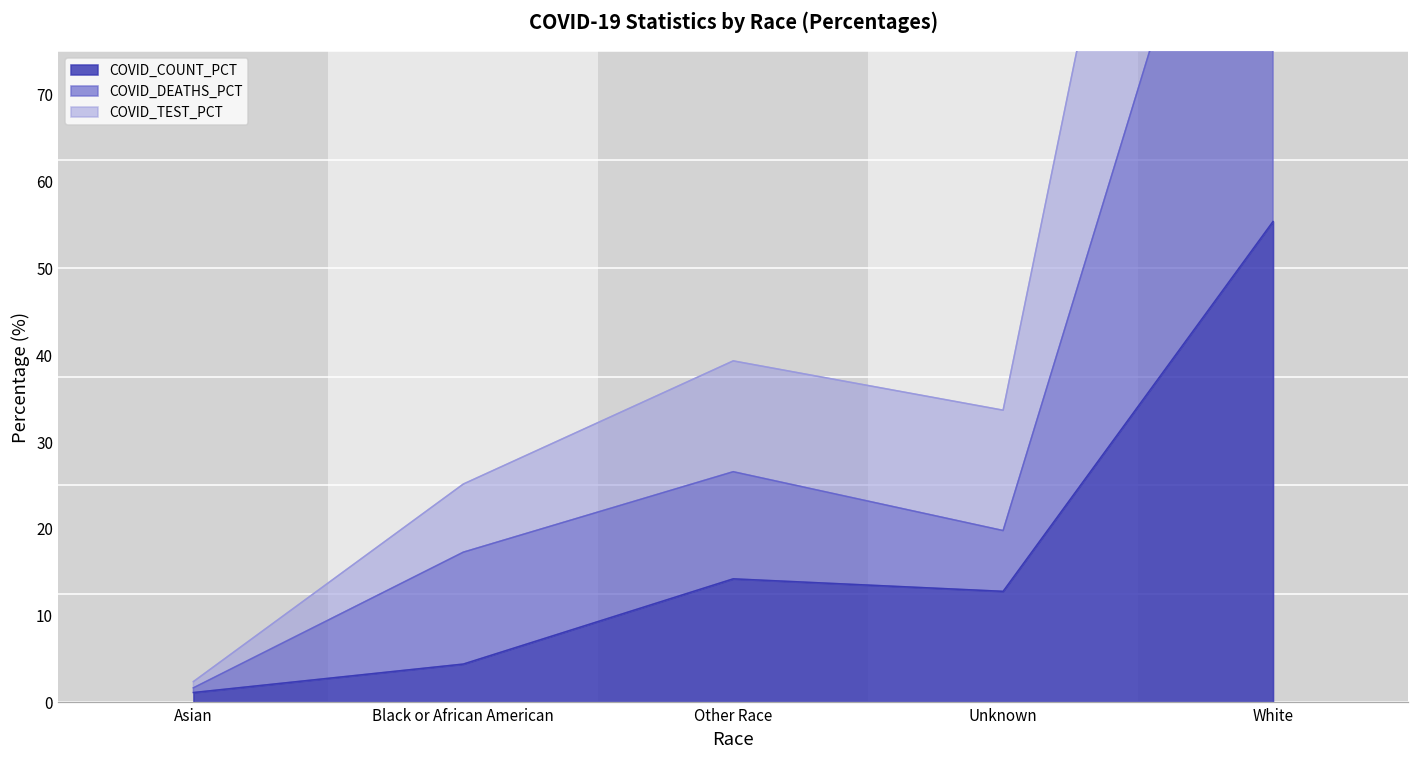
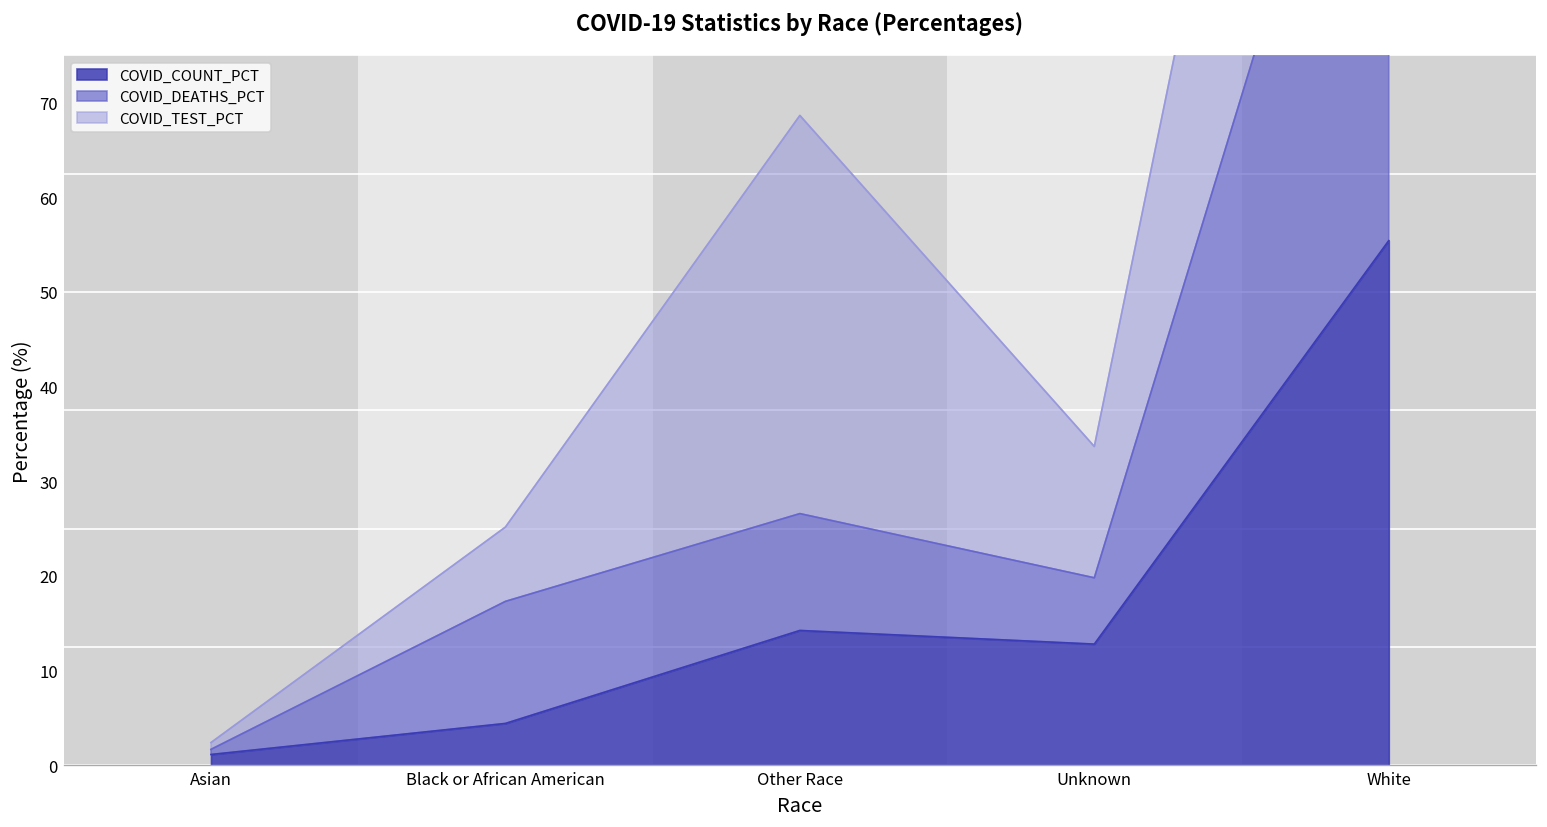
  {
    "COVID_COUNT_PCT": {
      "Asian": 1,
      "Black or African American": 4,
      "Other Race": 14,
      "Unknown": 13,
      "White": 55
    },
    "COVID_DEATHS_PCT": {
      "Asian": 1,
      "Black or African American": 13,
      "Other Race": 12,
      "Unknown": 7
    },
    "COVID_TEST_PCT": {
      "Asian": 1,
      "Black or African American": 8,
-     "Other Race": 13,
+     "Other Race": 42,
      "Unknown": 14
    }
  }
